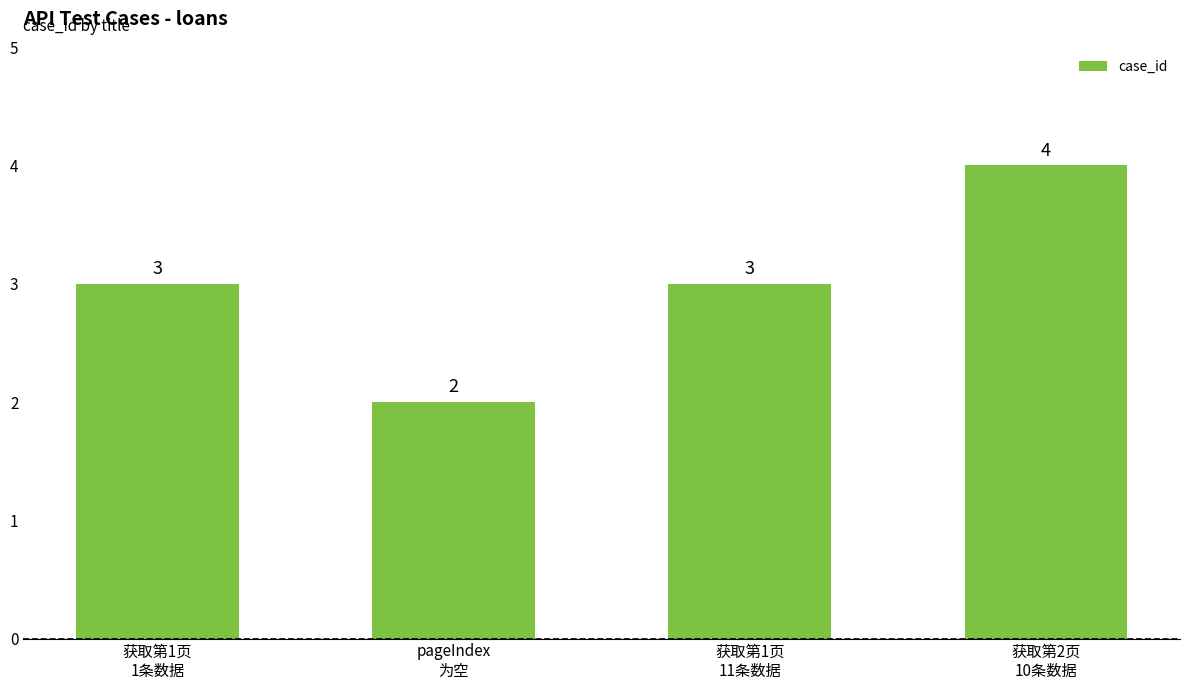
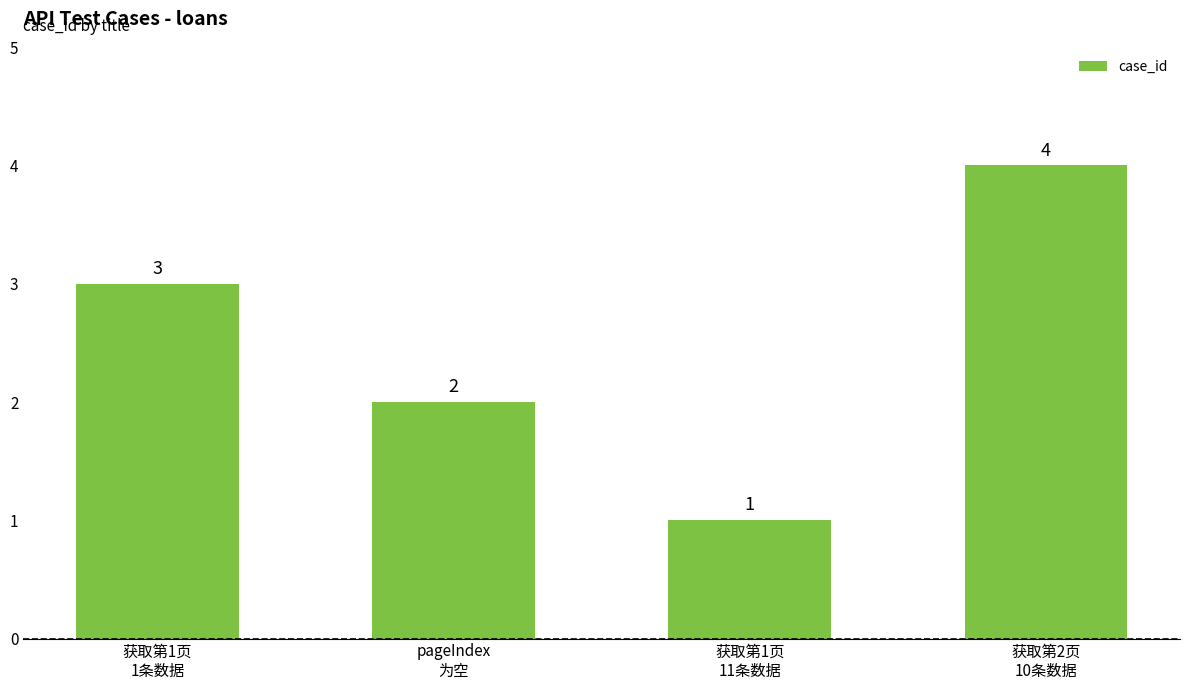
  {
    "获取第1页 1条数据": 3,
    "pageIndex 为空": 2,
-   "获取第1页 11条数据": 3,
+   "获取第1页 11条数据": 1,
    "获取第2页 10条数据": 4
  }
